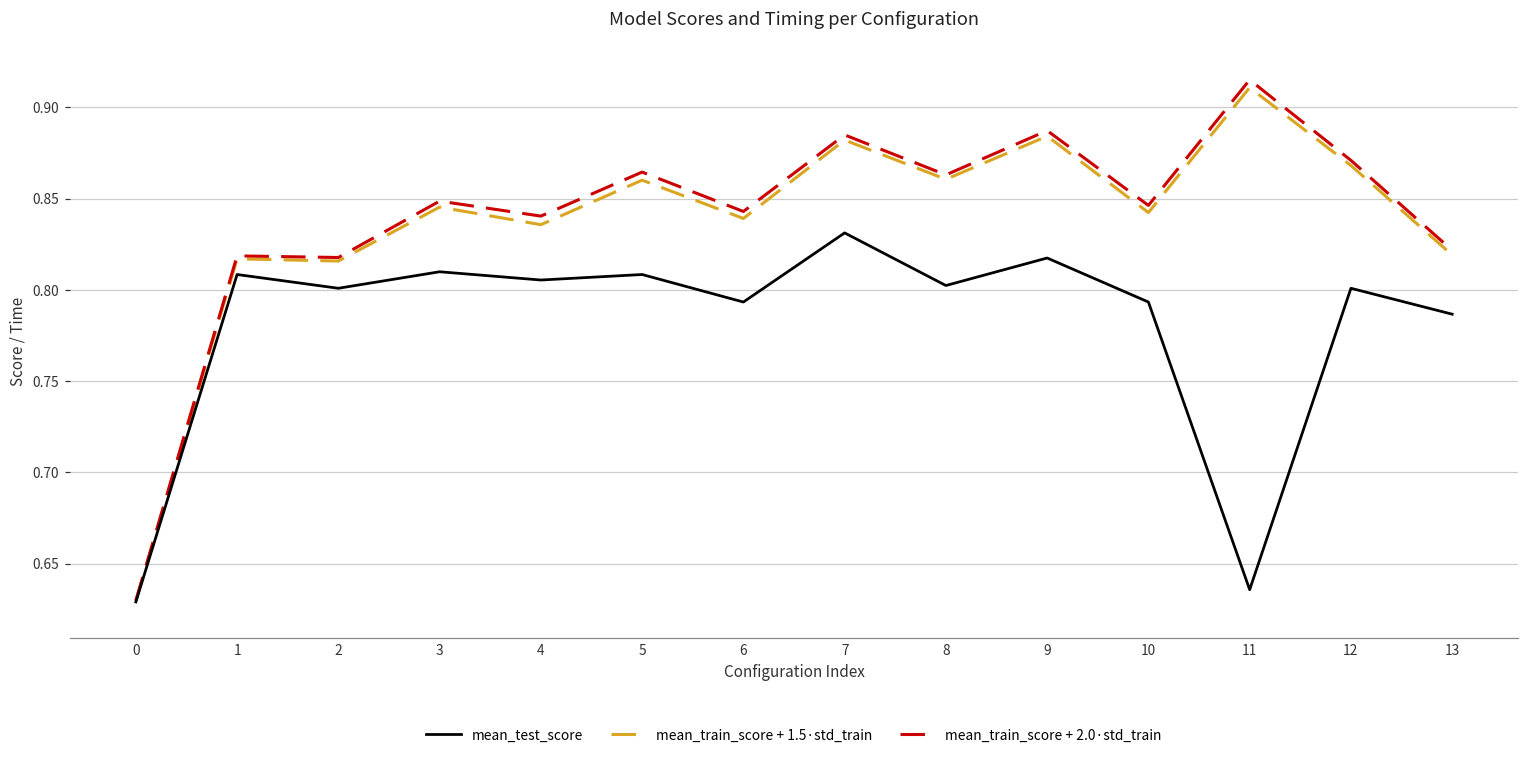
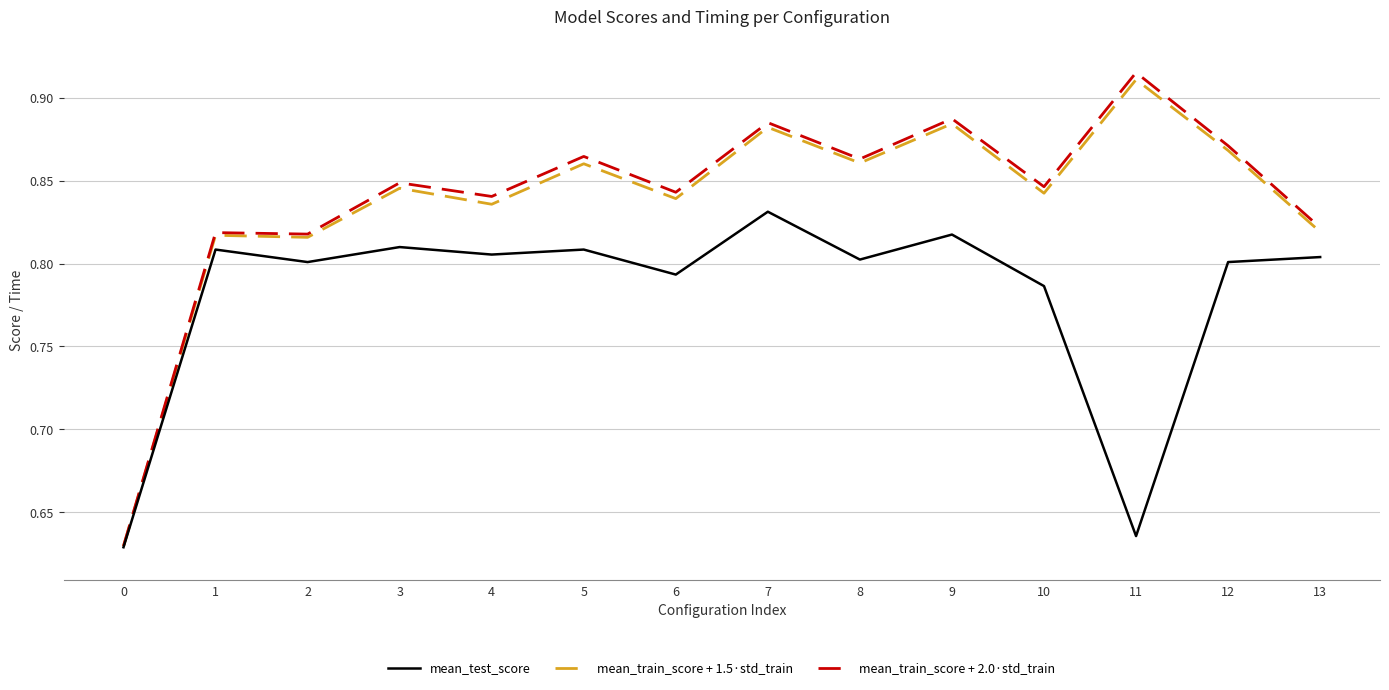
  {
    "mean_test_score": {
      "1": 0.808,
      "2": 0.801,
      "3": 0.810,
      "4": 0.805,
      "5": 0.808,
      "6": 0.793,
      "7": 0.831,
      "8": 0.802,
      "9": 0.817,
-     "10": 0.793,
+     "10": 0.786,
      "11": 0.636,
      "12": 0.801,
-     "13": 0.787
+     "13": 0.804
    },
    "mean_train_score + 1.5·std_train": {
      "1": 0.817,
      "2": 0.816,
      "3": 0.845,
      "4": 0.836,
      "5": 0.860,
      "6": 0.839,
      "7": 0.882,
      "8": 0.861,
      "9": 0.884,
      "10": 0.842,
      "11": 0.911,
      "12": 0.868,
      "13": 0.819
    },
    "mean_train_score + 2.0·std_train": {
      "1": 0.819,
      "2": 0.818,
      "3": 0.849,
      "4": 0.840,
      "5": 0.865,
      "6": 0.843,
      "7": 0.885,
      "8": 0.863,
      "9": 0.887,
      "10": 0.846,
      "11": 0.915,
      "12": 0.871,
      "13": 0.822
    }
  }
